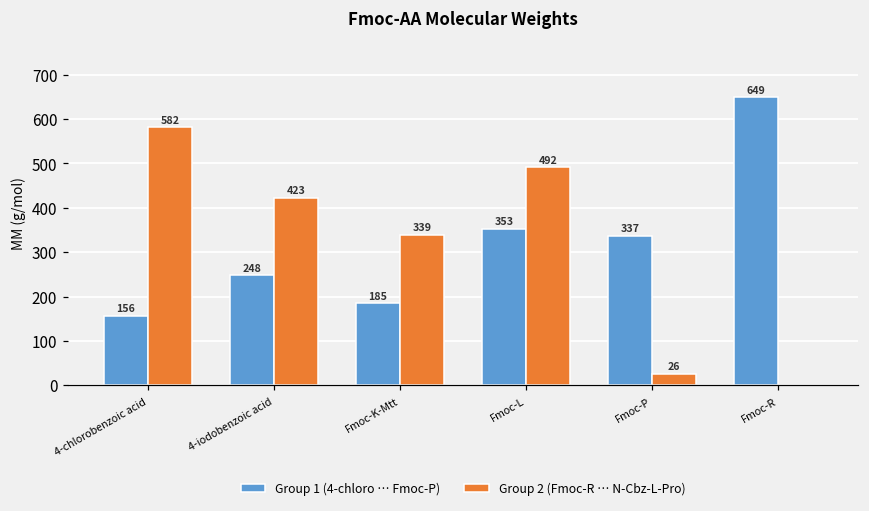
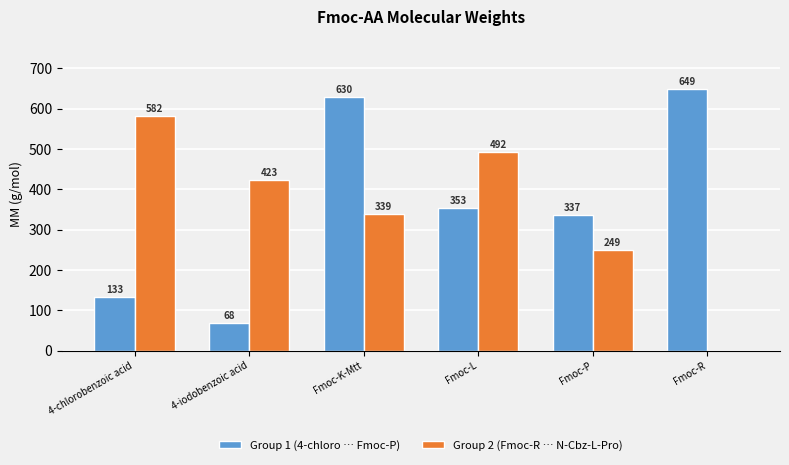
  {
    "Group 1 (4-chloro … Fmoc-P)": {
-     "4-chlorobenzoic acid": 156,
-     "4-iodobenzoic acid": 248,
-     "Fmoc-K-Mtt": 185,
+     "4-chlorobenzoic acid": 133,
+     "4-iodobenzoic acid": 68,
+     "Fmoc-K-Mtt": 630,
      "Fmoc-L": 353,
      "Fmoc-P": 337,
      "Fmoc-R": 649
    },
    "Group 2 (Fmoc-R … N-Cbz-L-Pro)": {
      "4-chlorobenzoic acid": 582,
      "4-iodobenzoic acid": 423,
      "Fmoc-K-Mtt": 339,
      "Fmoc-L": 492,
-     "Fmoc-P": 26
+     "Fmoc-P": 249
    }
  }
